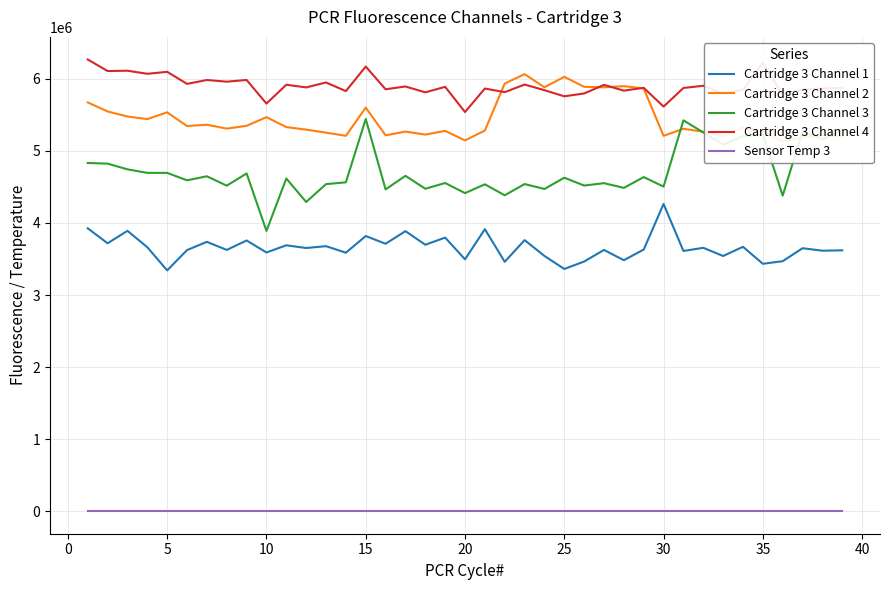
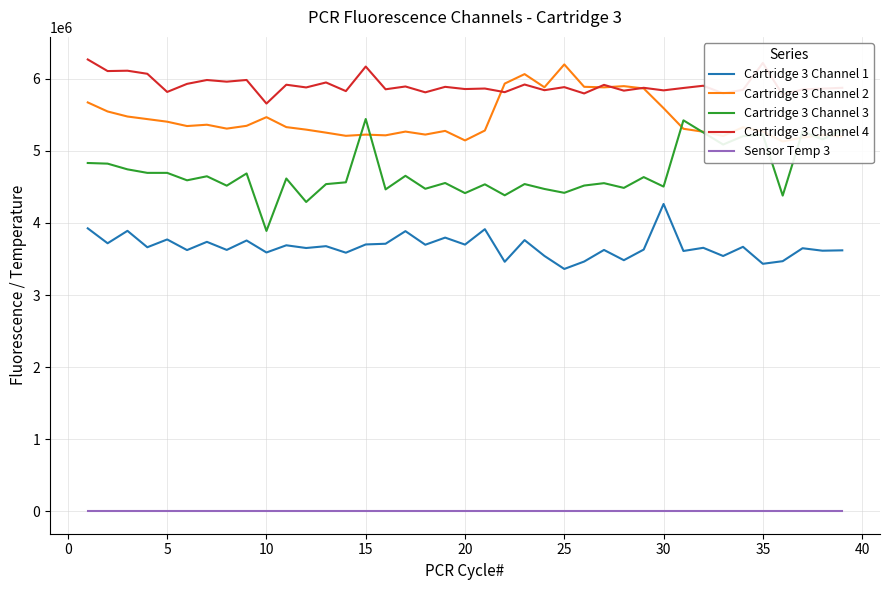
  {
    "Cartridge 3 Channel 1": {
-     "5": 3300000,
+     "5": 3800000,
      "10": 3600000,
-     "15": 3800000,
-     "20": 3500000,
+     "15": 3700000,
+     "20": 3700000,
      "25": 3400000,
      "30": 4300000,
      "35": 3400000
    },
    "Cartridge 3 Channel 2": {
-     "5": 5500000,
+     "5": 5400000,
      "10": 5500000,
-     "15": 5600000,
+     "15": 5200000,
      "20": 5100000,
-     "25": 6000000,
-     "30": 5200000
+     "25": 6200000,
+     "30": 5600000
    },
    "Cartridge 3 Channel 3": {
      "5": 4700000,
      "10": 3900000,
      "15": 5400000,
      "20": 4400000,
-     "25": 4600000,
+     "25": 4400000,
      "30": 4500000
    },
    "Cartridge 3 Channel 4": {
-     "5": 6100000,
+     "5": 5800000,
      "10": 5700000,
      "15": 6200000,
-     "20": 5500000,
-     "25": 5800000,
-     "30": 5600000
+     "20": 5900000,
+     "25": 5900000,
+     "30": 5800000
    },
    "Sensor Temp 3": {
      "5": 0,
      "10": 0,
      "15": 0,
      "20": 0,
      "25": 0,
      "30": 0,
      "35": 0
    }
  }
